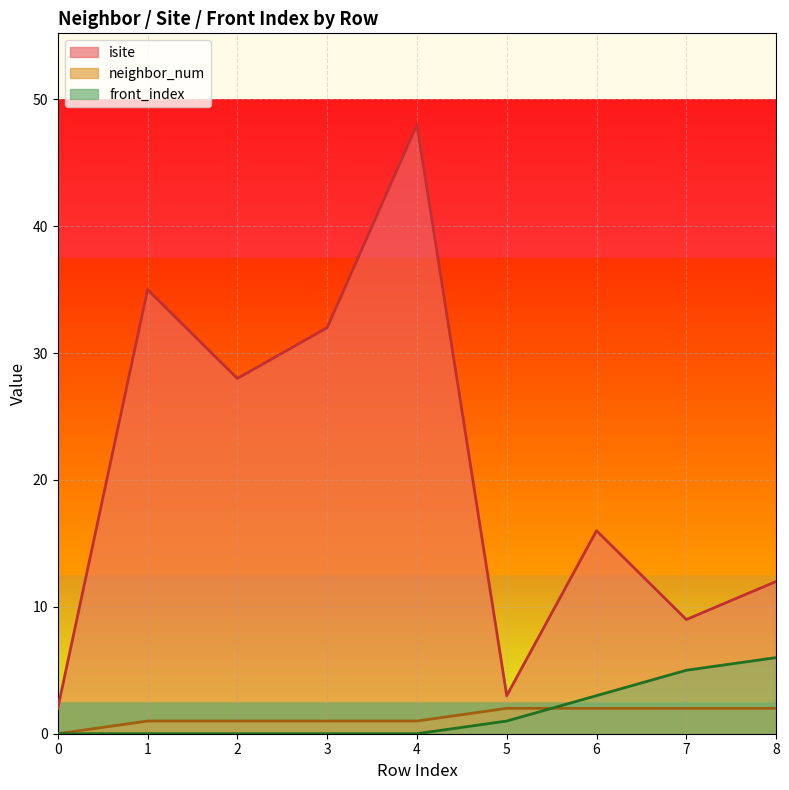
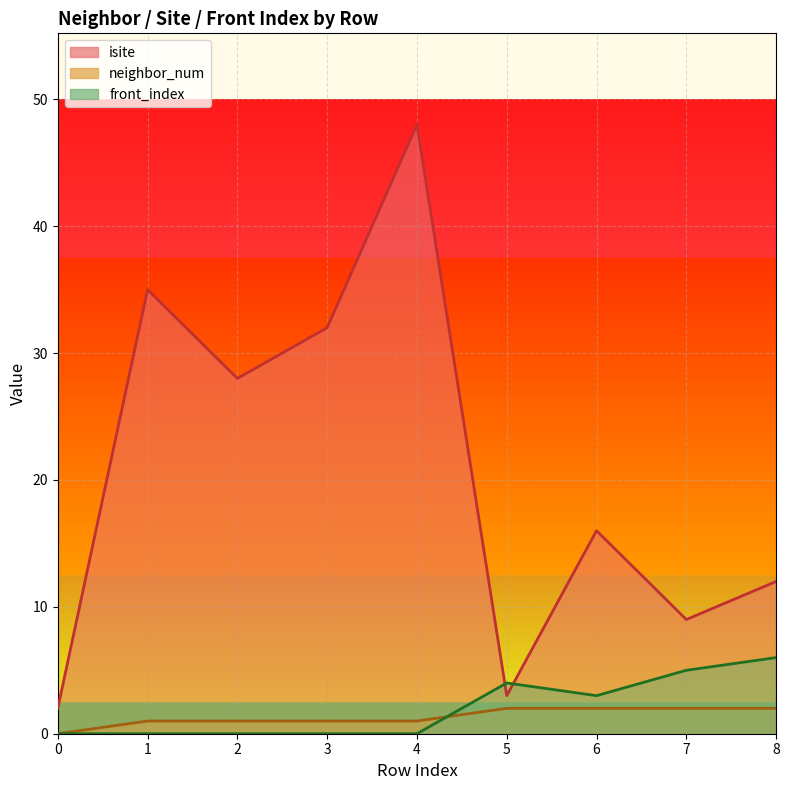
  {
    "front_index": {
      "1": 0,
      "2": 0,
      "3": 0,
      "4": 0,
-     "5": 1,
+     "5": 4,
      "6": 3,
      "7": 5,
      "8": 6
    }
  }
